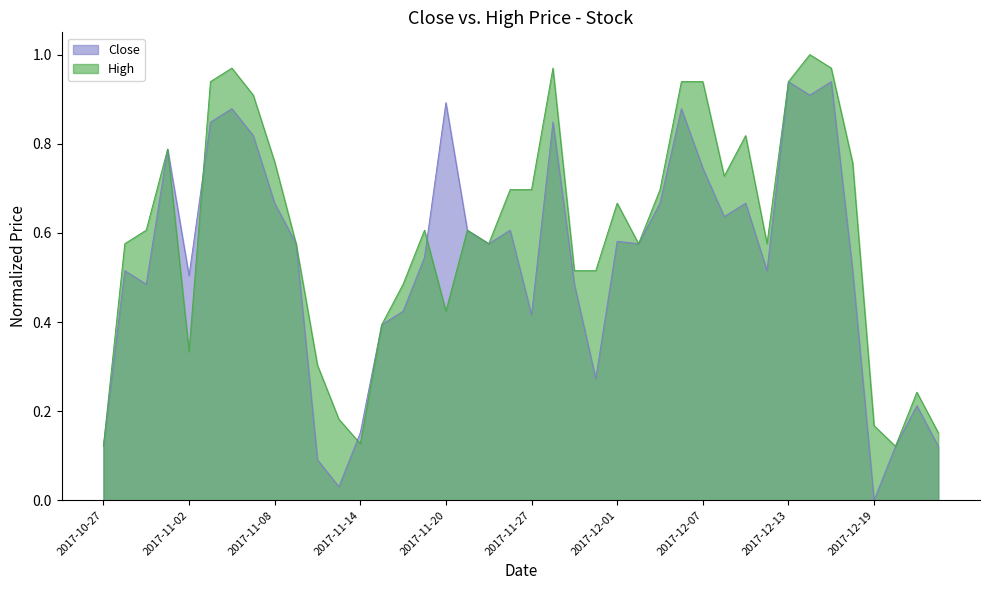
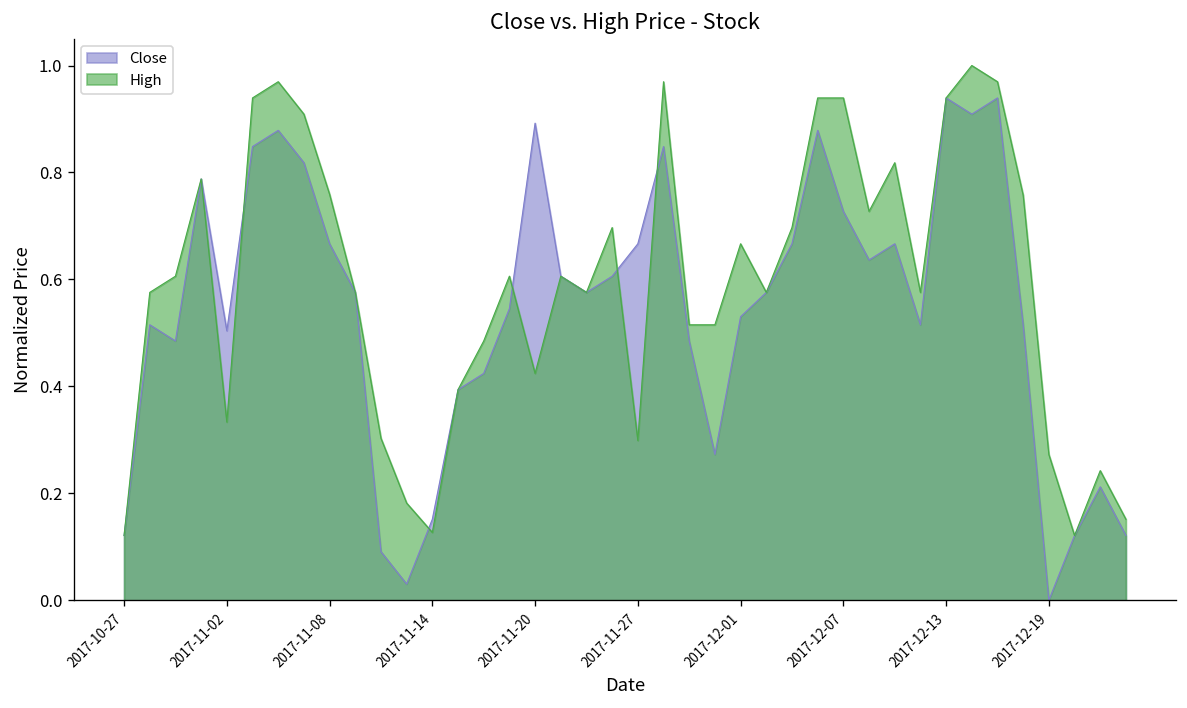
  {
    "Close": {
      "2017-11-02": 0.50,
      "2017-11-08": 0.67,
      "2017-11-14": 0.15,
      "2017-11-20": 0.89,
-     "2017-11-27": 0.42,
-     "2017-12-01": 0.58,
-     "2017-12-07": 0.75,
+     "2017-11-27": 0.67,
+     "2017-12-01": 0.53,
+     "2017-12-07": 0.73,
      "2017-12-19": 0.00
    },
    "High": {
      "2017-11-02": 0.33,
      "2017-11-08": 0.76,
      "2017-11-14": 0.13,
      "2017-11-20": 0.42,
-     "2017-11-27": 0.70,
+     "2017-11-27": 0.30,
      "2017-12-01": 0.67,
      "2017-12-07": 0.94,
-     "2017-12-19": 0.17
+     "2017-12-19": 0.27
    }
  }
